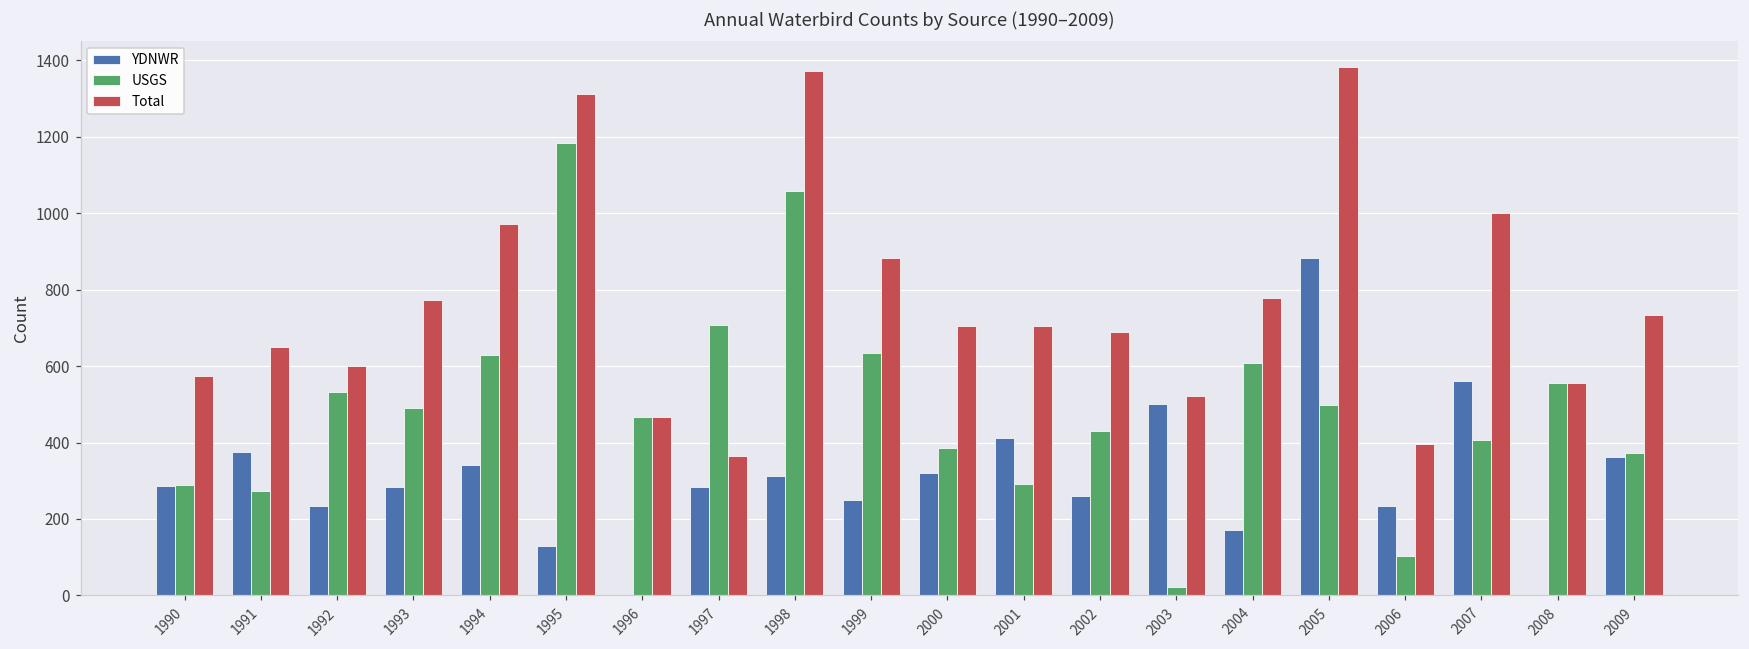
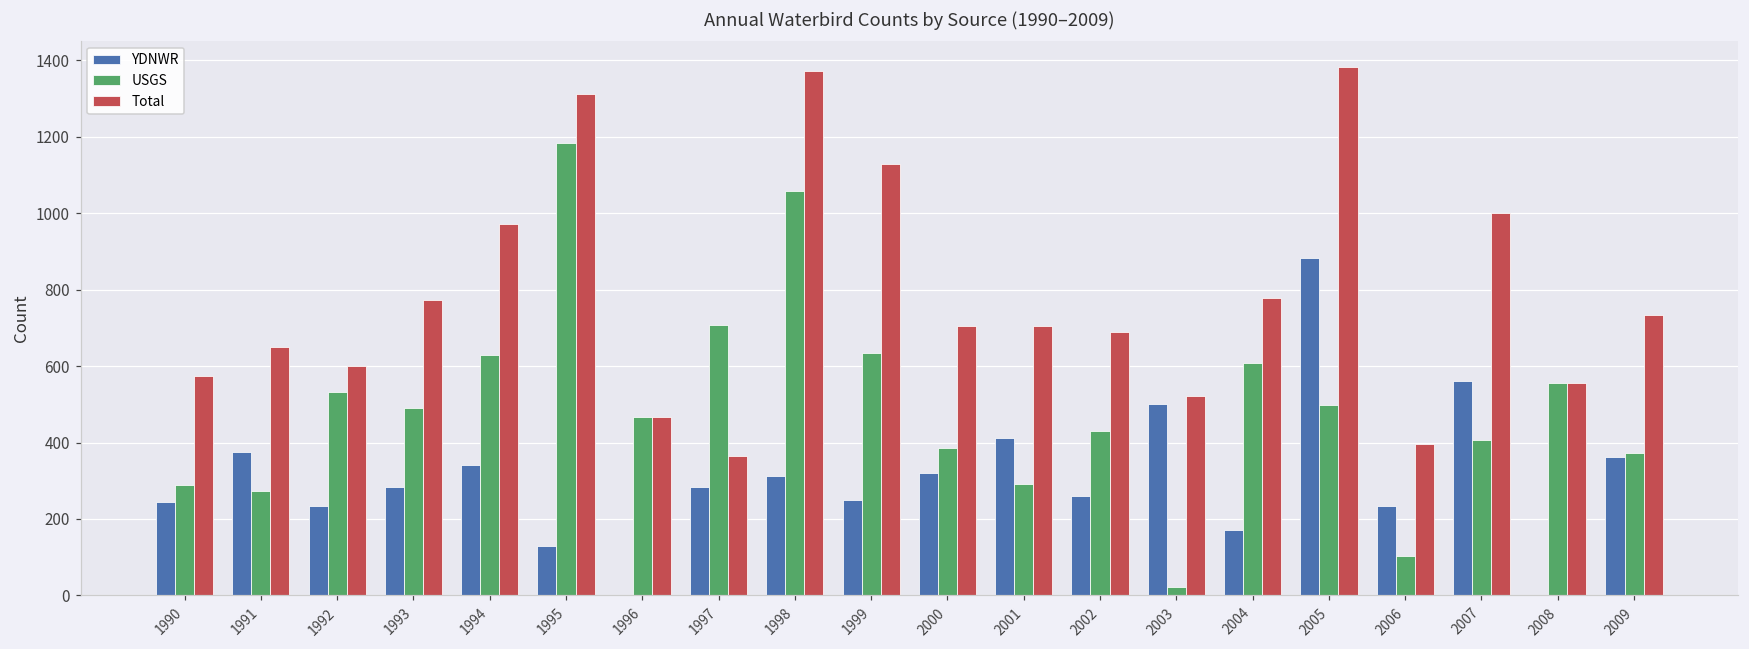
  {
    "YDNWR": {
-     "1990": 290,
+     "1990": 240,
      "1991": 380,
      "1992": 240,
      "1993": 280,
      "1994": 340,
      "1995": 130,
      "1996": 0,
      "1997": 280,
      "1998": 310,
      "1999": 250,
      "2000": 320,
      "2001": 410,
      "2002": 260,
      "2003": 500,
      "2004": 170,
      "2005": 880,
      "2006": 240,
      "2007": 560,
      "2008": 0,
      "2009": 360
    },
    "USGS": {
      "1990": 290,
      "1991": 270,
      "1992": 530,
      "1993": 490,
      "1994": 630,
      "1995": 1180,
      "1996": 470,
      "1997": 710,
      "1998": 1060,
      "1999": 630,
      "2000": 390,
      "2001": 290,
      "2002": 430,
      "2003": 20,
      "2004": 610,
      "2005": 500,
      "2006": 100,
      "2007": 410,
      "2008": 560,
      "2009": 370
    },
    "Total": {
      "1990": 570,
      "1991": 650,
      "1992": 600,
      "1993": 770,
      "1994": 970,
      "1995": 1310,
      "1996": 470,
      "1997": 360,
      "1998": 1370,
-     "1999": 880,
+     "1999": 1130,
      "2000": 710,
      "2001": 710,
      "2002": 690,
      "2003": 520,
      "2004": 780,
      "2005": 1380,
      "2006": 400,
      "2007": 1000,
      "2008": 560,
      "2009": 740
    }
  }
